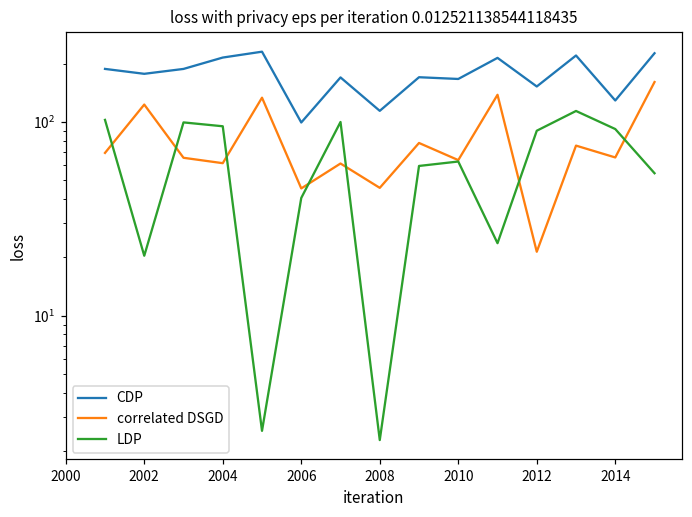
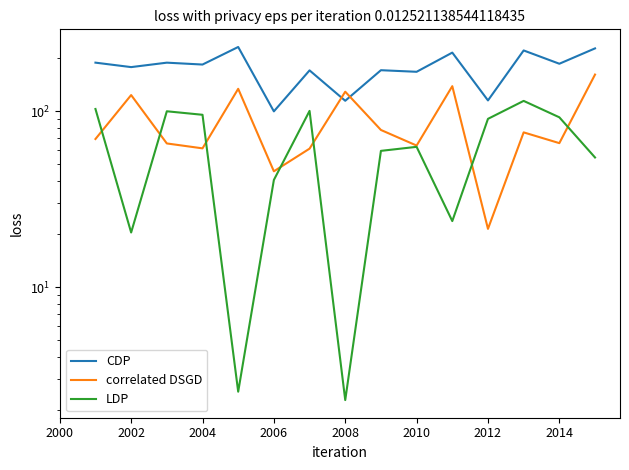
  {
    "CDP": {
      "2002": 180,
-     "2004": 220,
+     "2004": 180,
      "2006": 100,
      "2008": 110,
      "2010": 170,
-     "2012": 150,
-     "2014": 130
+     "2012": 120,
+     "2014": 190
    },
    "correlated DSGD": {
      "2002": 120,
      "2004": 61,
      "2006": 45,
-     "2008": 46,
+     "2008": 130,
      "2012": 21,
      "2014": 66
    },
    "LDP": {
      "2002": 20,
      "2004": 100,
      "2006": 41,
      "2008": 2.3,
      "2012": 90,
      "2014": 90
    }
  }
